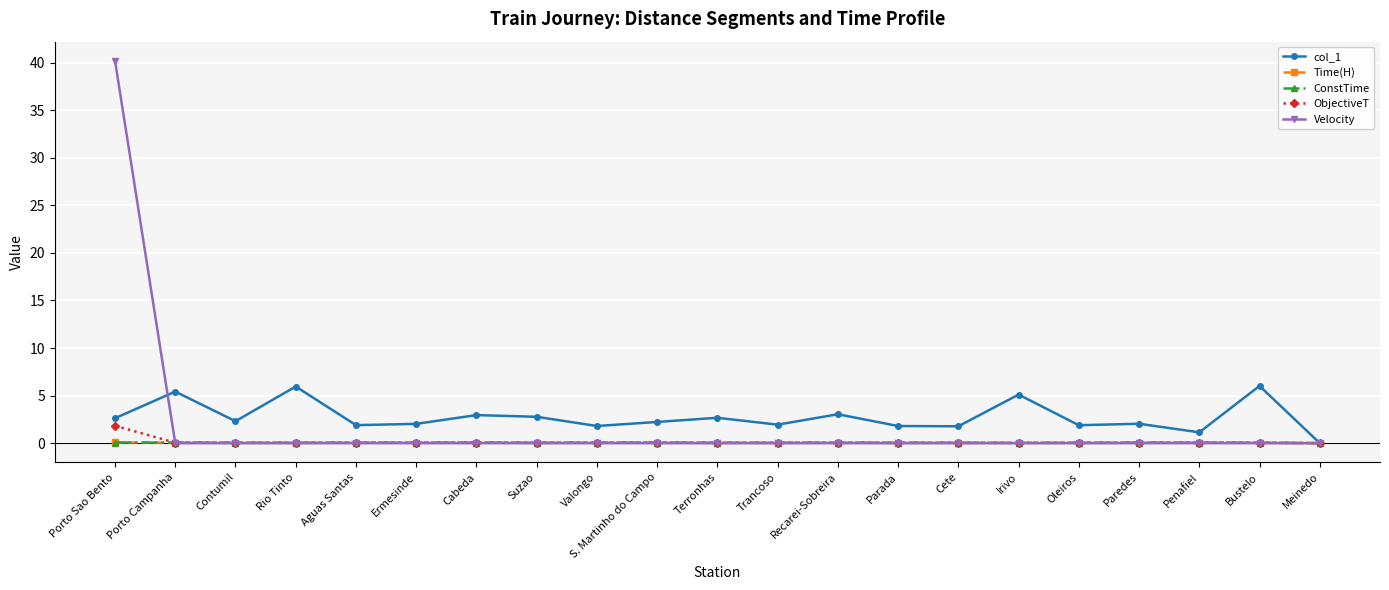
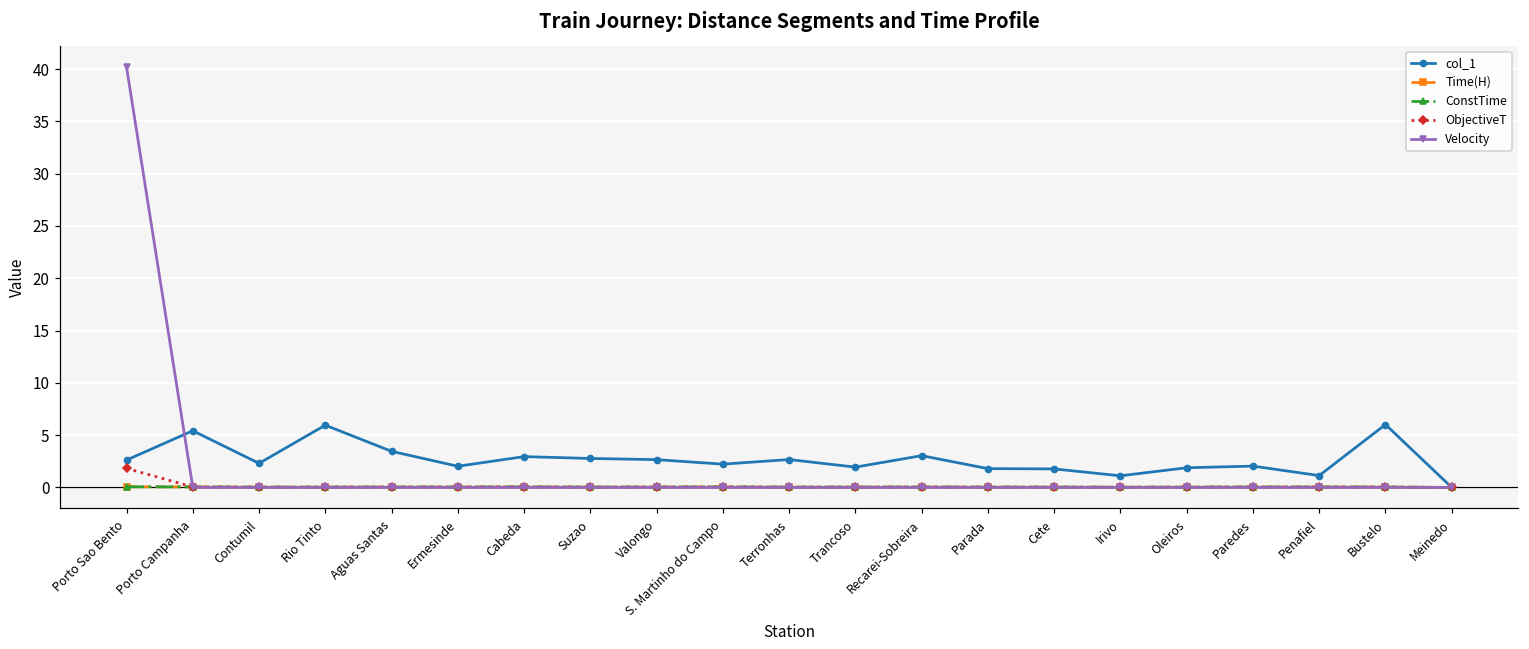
  {
    "col_1": {
      "Porto Sao Bento": 3,
      "Porto Campanha": 5,
      "Contumil": 2,
      "Rio Tinto": 6,
-     "Aguas Santas": 2,
+     "Aguas Santas": 3,
      "Ermesinde": 2,
      "Cabeda": 3,
      "Suzao": 3,
-     "Valongo": 2,
+     "Valongo": 3,
      "S. Martinho do Campo": 2,
      "Terronhas": 3,
      "Trancoso": 2,
      "Recarei-Sobreira": 3,
      "Parada": 2,
      "Cete": 2,
-     "Irivo": 5,
+     "Irivo": 1,
      "Oleiros": 2,
      "Paredes": 2,
      "Penafiel": 1,
      "Bustelo": 6
    },
    "ConstTime": {
      "Porto Sao Bento": 0
    },
    "ObjectiveT": {
      "Porto Sao Bento": 2
    },
    "Velocity": {
      "Porto Sao Bento": 40
    }
  }
